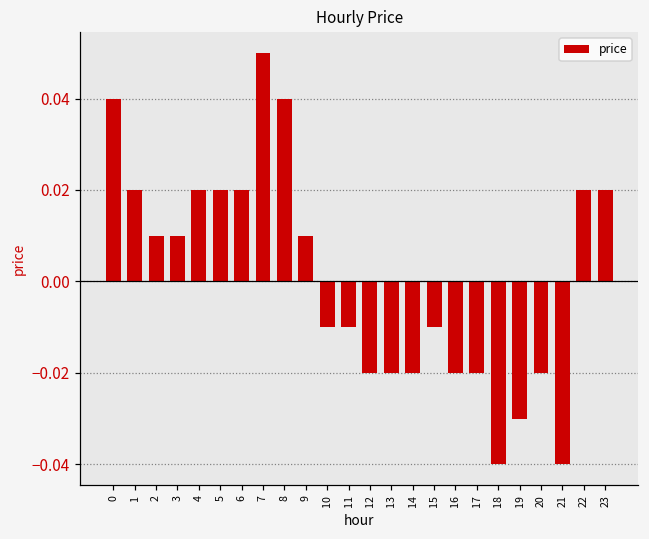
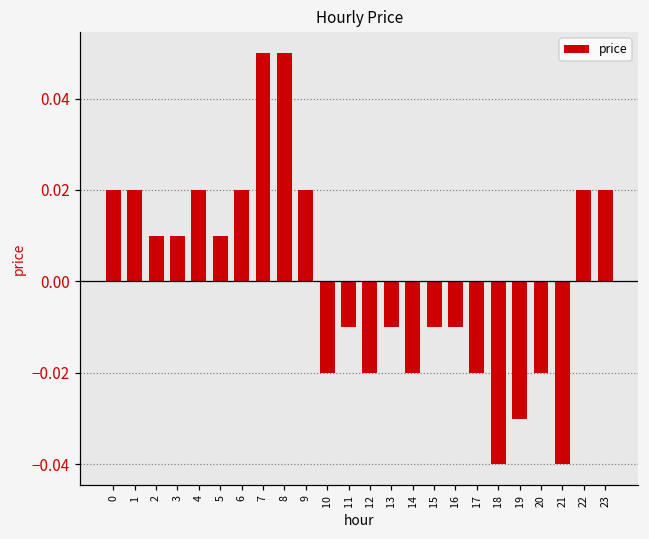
  {
-   "0": 0.04,
+   "0": 0.02,
    "1": 0.02,
    "2": 0.01,
    "3": 0.01,
    "4": 0.02,
-   "5": 0.02,
+   "5": 0.01,
    "6": 0.02,
    "7": 0.05,
-   "8": 0.04,
-   "9": 0.01,
-   "10": -0.01,
+   "8": 0.05,
+   "9": 0.02,
+   "10": -0.02,
    "11": -0.01,
    "12": -0.02,
-   "13": -0.02,
+   "13": -0.01,
    "14": -0.02,
    "15": -0.01,
-   "16": -0.02,
+   "16": -0.01,
    "17": -0.02,
    "18": -0.04,
    "19": -0.03,
    "20": -0.02,
    "21": -0.04,
    "22": 0.02,
    "23": 0.02
  }
